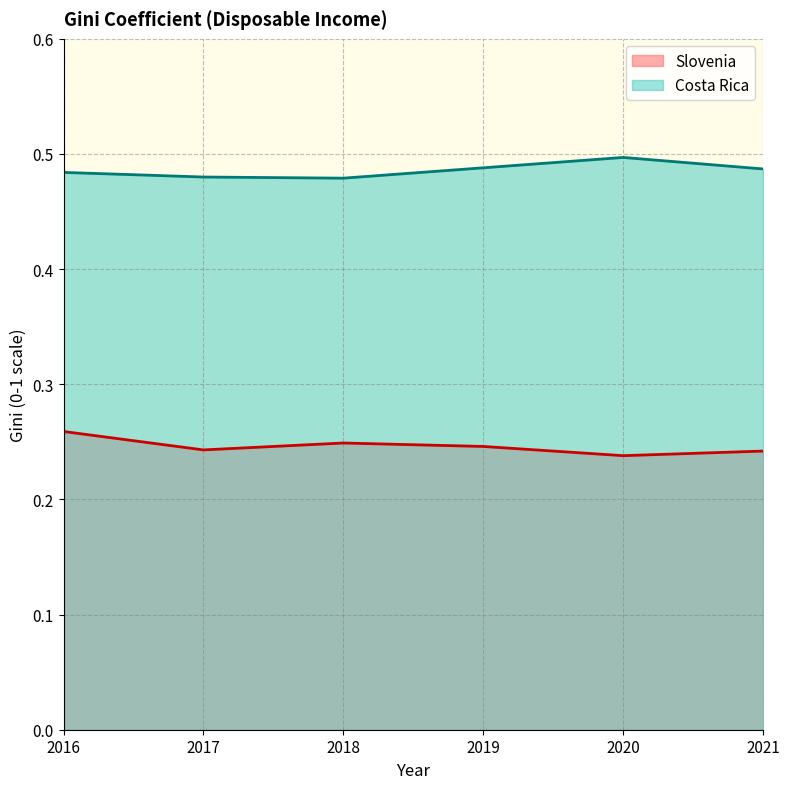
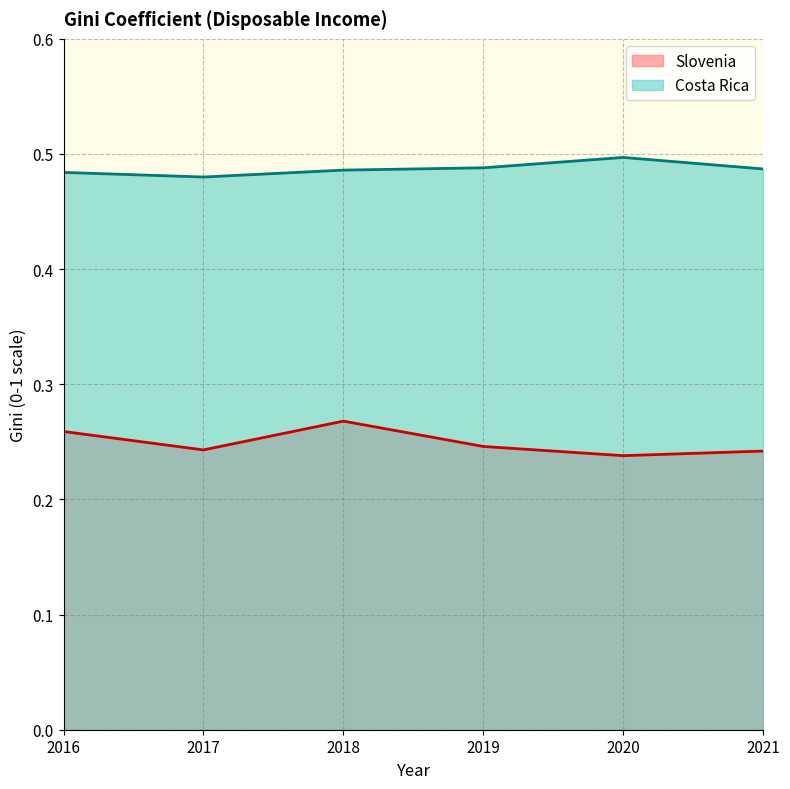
  {
    "Slovenia": {
      "2016": 0.259,
      "2017": 0.243,
-     "2018": 0.249,
+     "2018": 0.268,
      "2019": 0.246,
      "2020": 0.238,
      "2021": 0.242
    },
    "Costa Rica": {
      "2016": 0.484,
      "2017": 0.480,
-     "2018": 0.479,
+     "2018": 0.486,
      "2019": 0.488,
      "2020": 0.497,
      "2021": 0.487
    }
  }
